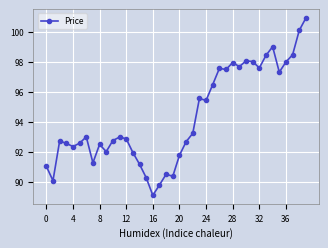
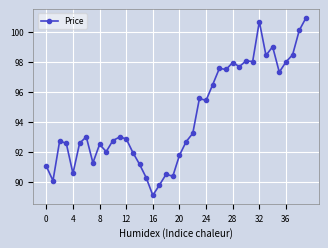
  {
    "0": 91.0,
-   "4": 92.4,
+   "4": 90.6,
    "8": 92.5,
    "12": 92.9,
    "16": 89.1,
    "20": 91.8,
    "24": 95.4,
    "28": 98.0,
-   "32": 97.6,
+   "32": 100.7,
    "36": 98.0
  }
